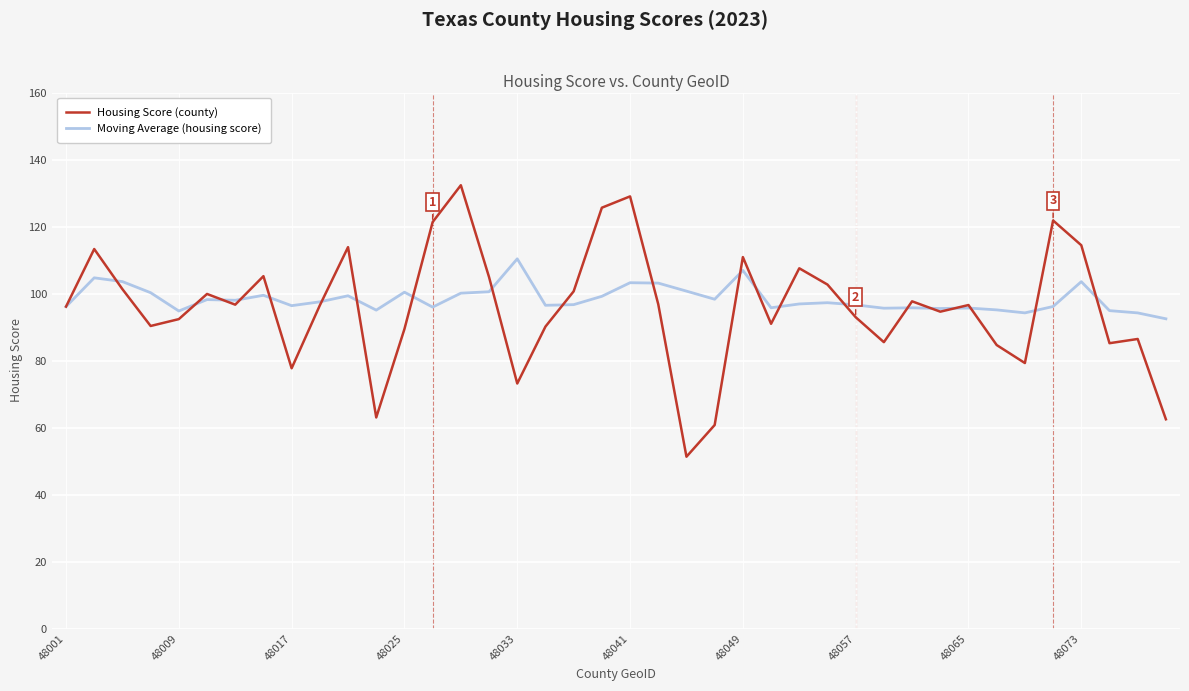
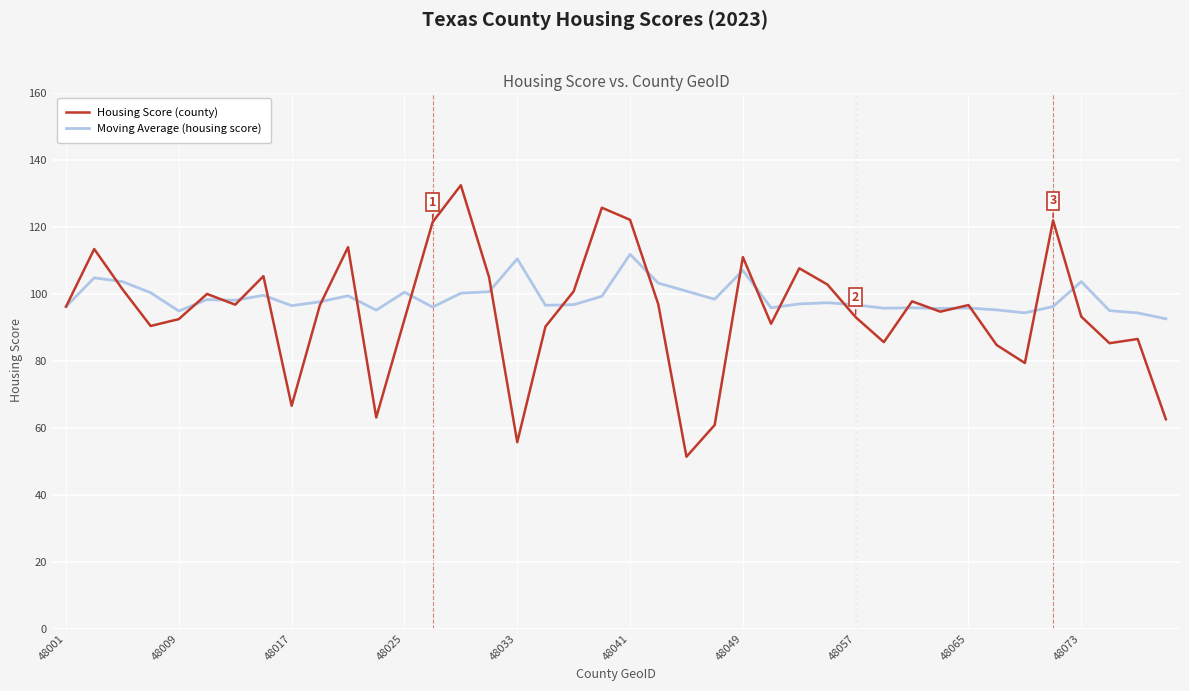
  {
    "Housing Score (county)": {
      "48009": 92,
-     "48017": 78,
-     "48025": 89,
-     "48033": 73,
-     "48041": 129,
+     "48017": 67,
+     "48025": 92,
+     "48033": 56,
+     "48041": 122,
      "48049": 111,
      "48057": 93,
      "48065": 97,
-     "48073": 114
+     "48073": 93
    },
    "Moving Average (housing score)": {
      "48009": 95,
      "48017": 96,
      "48025": 100,
      "48033": 110,
-     "48041": 103,
+     "48041": 112,
      "48049": 107,
      "48065": 96,
      "48073": 104
    }
  }
